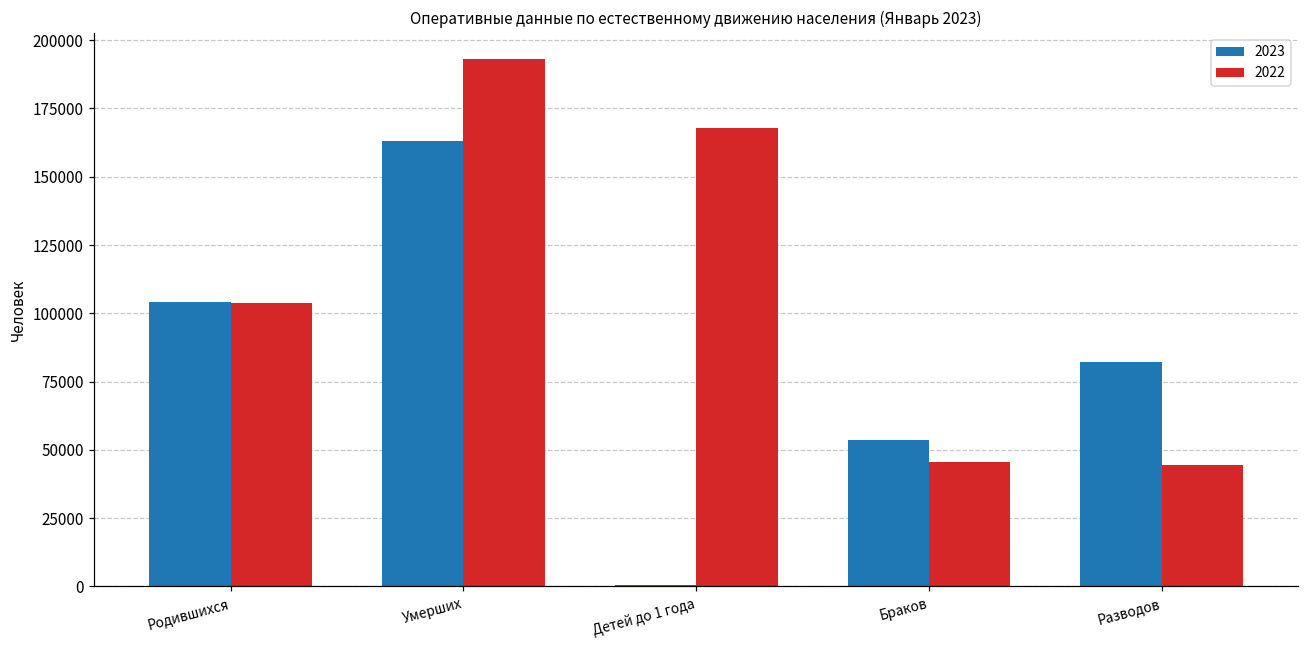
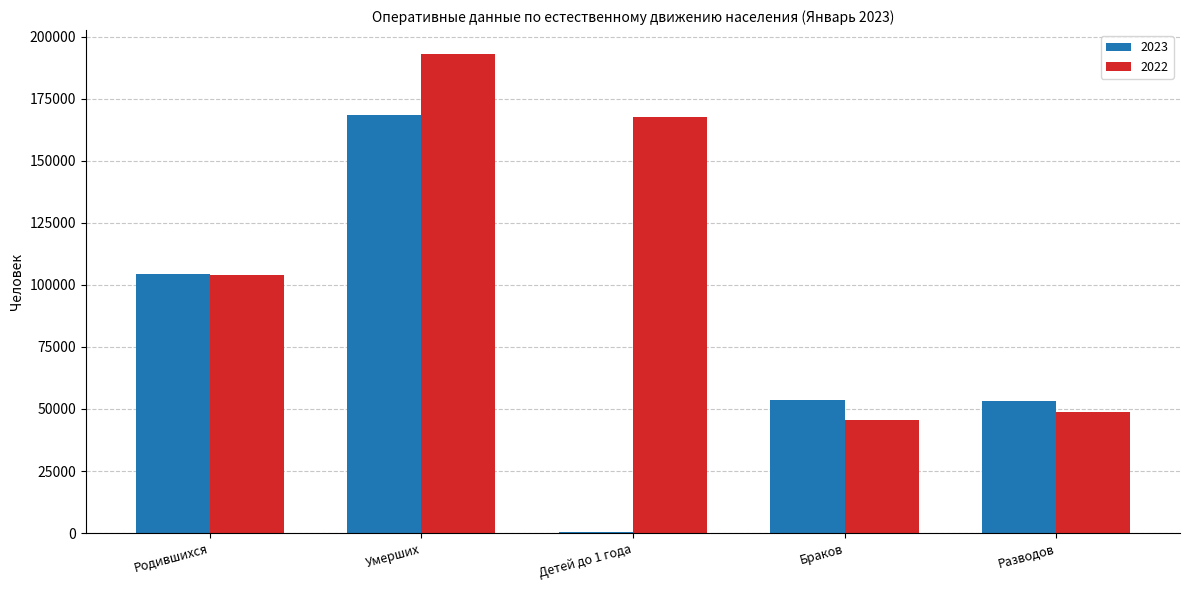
  {
    "2023": {
      "Родившихся": 104000,
-     "Умерших": 163000,
+     "Умерших": 168000,
      "Браков": 54000,
-     "Разводов": 82000
+     "Разводов": 53000
    },
    "2022": {
      "Родившихся": 104000,
      "Умерших": 193000,
      "Детей до 1 года": 168000,
      "Браков": 46000,
-     "Разводов": 45000
+     "Разводов": 49000
    }
  }
